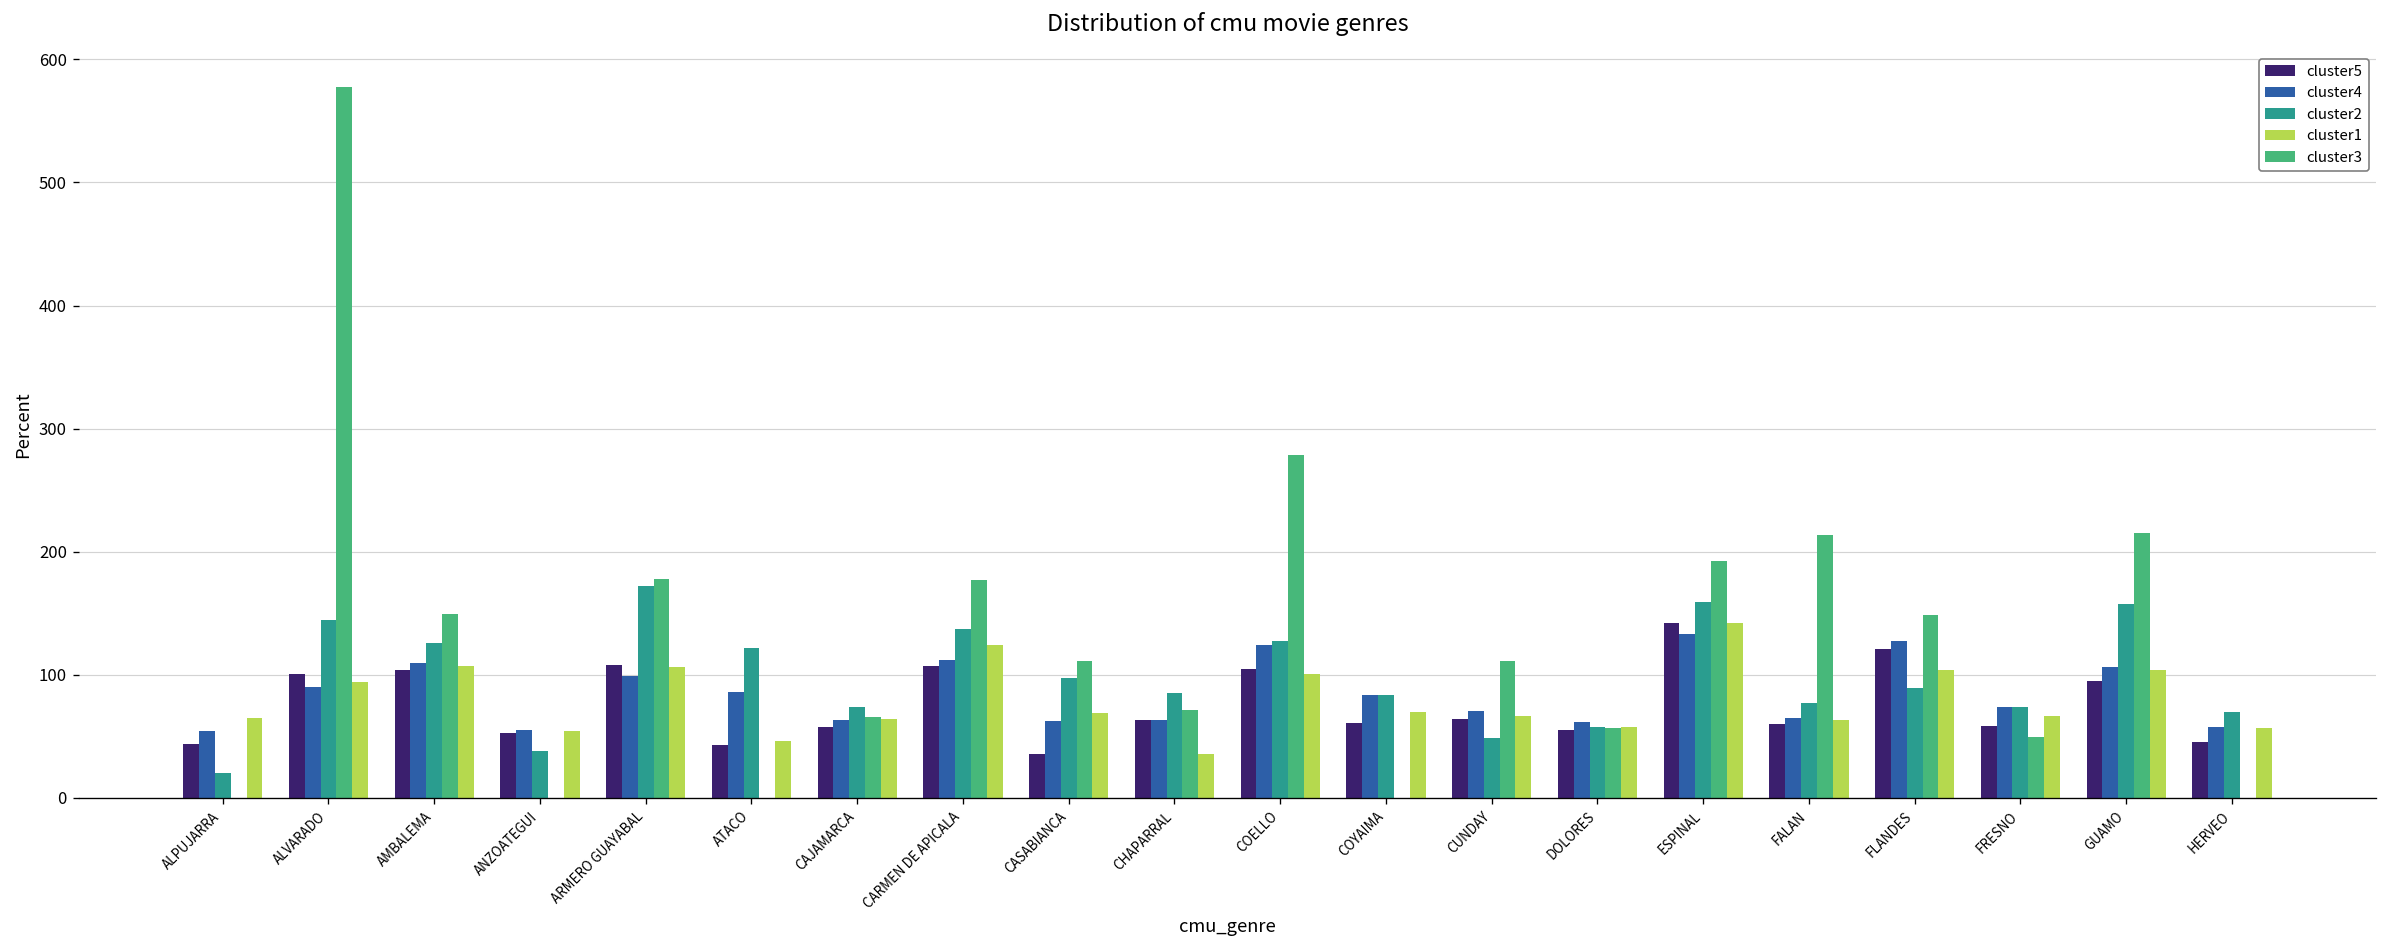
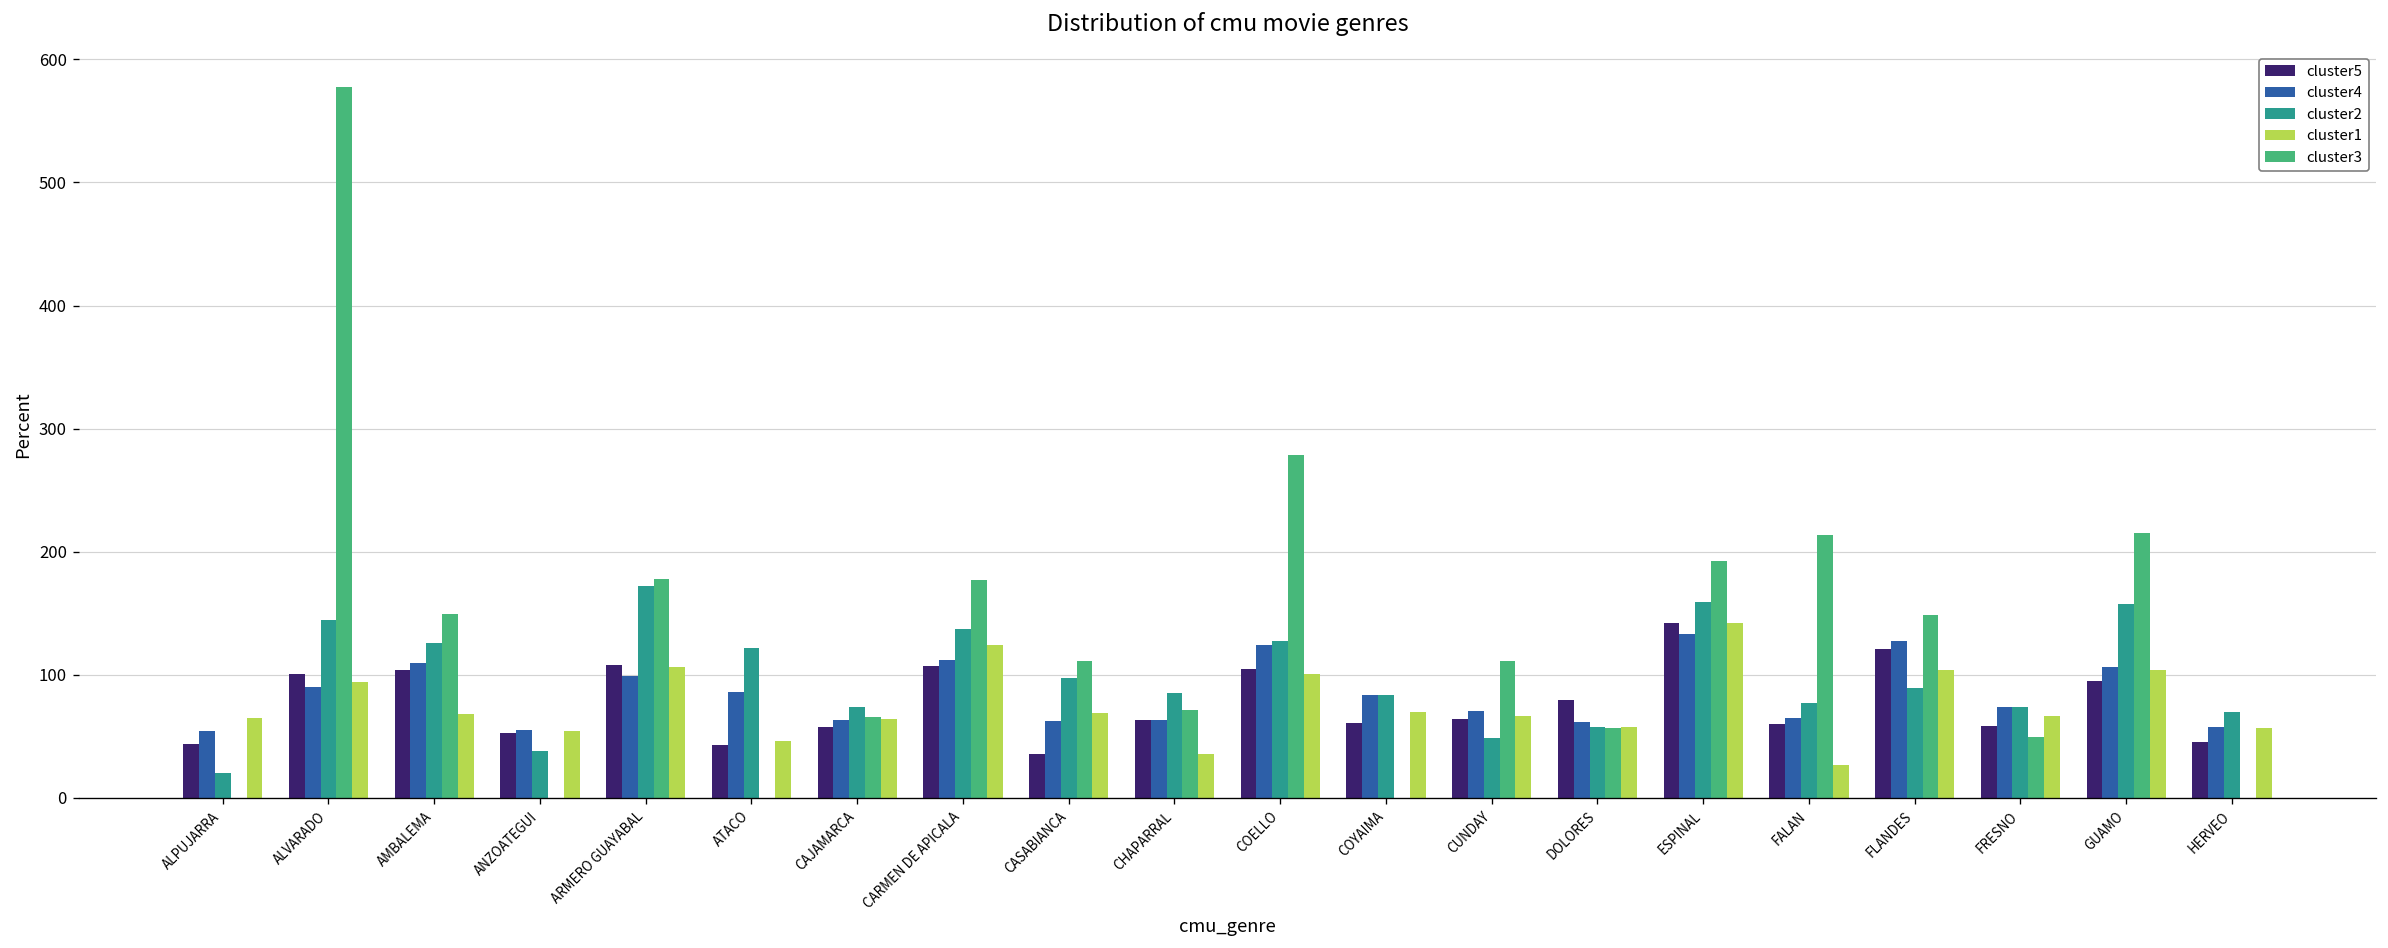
  {
    "cluster5": {
      "ALPUJARRA": 44,
      "ALVARADO": 100,
      "AMBALEMA": 104,
      "ANZOATEGUI": 53,
      "ARMERO GUAYABAL": 108,
      "ATACO": 43,
      "CAJAMARCA": 58,
      "CARMEN DE APICALA": 107,
      "CASABIANCA": 36,
      "CHAPARRAL": 64,
      "COELLO": 105,
      "COYAIMA": 61,
      "CUNDAY": 64,
-     "DOLORES": 55,
+     "DOLORES": 79,
      "ESPINAL": 142,
      "FALAN": 60,
      "FLANDES": 121,
      "FRESNO": 59,
      "GUAMO": 95,
      "HERVEO": 46
    },
    "cluster4": {
      "ALPUJARRA": 55,
      "ALVARADO": 90,
      "AMBALEMA": 110,
      "ANZOATEGUI": 56,
      "ARMERO GUAYABAL": 99,
      "ATACO": 86,
      "CAJAMARCA": 63,
      "CARMEN DE APICALA": 112,
      "CASABIANCA": 62,
      "CHAPARRAL": 64,
      "COELLO": 124,
      "COYAIMA": 83,
      "CUNDAY": 71,
      "DOLORES": 61,
      "ESPINAL": 133,
      "FALAN": 65,
      "FLANDES": 127,
      "FRESNO": 74,
      "GUAMO": 106,
      "HERVEO": 58
    },
    "cluster1": {
      "ALPUJARRA": 65,
      "ALVARADO": 94,
-     "AMBALEMA": 107,
+     "AMBALEMA": 68,
      "ANZOATEGUI": 55,
      "ARMERO GUAYABAL": 106,
      "ATACO": 47,
      "CAJAMARCA": 64,
      "CARMEN DE APICALA": 124,
      "CASABIANCA": 69,
      "CHAPARRAL": 36,
      "COELLO": 101,
      "COYAIMA": 70,
      "CUNDAY": 66,
      "DOLORES": 58,
      "ESPINAL": 142,
-     "FALAN": 63,
+     "FALAN": 27,
      "FLANDES": 104,
      "FRESNO": 66,
      "GUAMO": 104,
      "HERVEO": 57
    }
  }
